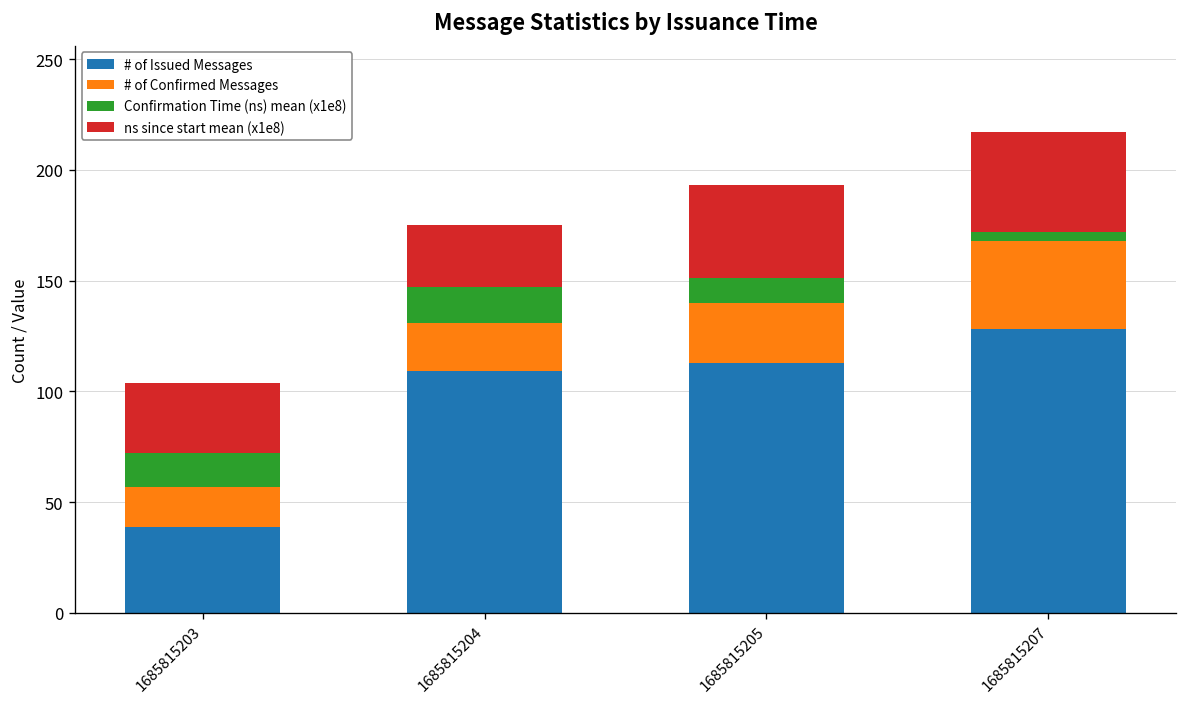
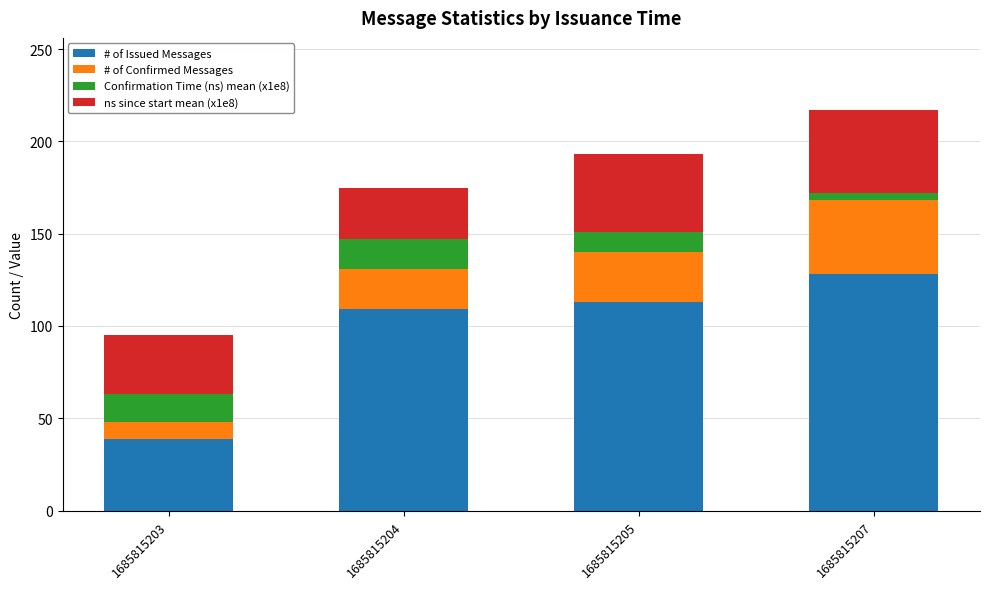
  {
    "# of Issued Messages": {
      "1685815203": 39,
      "1685815204": 109,
      "1685815205": 113,
      "1685815207": 128
    },
    "# of Confirmed Messages": {
-     "1685815203": 18,
+     "1685815203": 9,
      "1685815204": 22,
      "1685815205": 27,
      "1685815207": 40
    },
    "Confirmation Time (ns) mean (x1e8)": {
      "1685815203": 15,
      "1685815204": 16,
      "1685815205": 11,
      "1685815207": 4
    },
    "ns since start mean (x1e8)": {
      "1685815203": 32,
      "1685815204": 28,
      "1685815205": 42,
      "1685815207": 45
    }
  }
